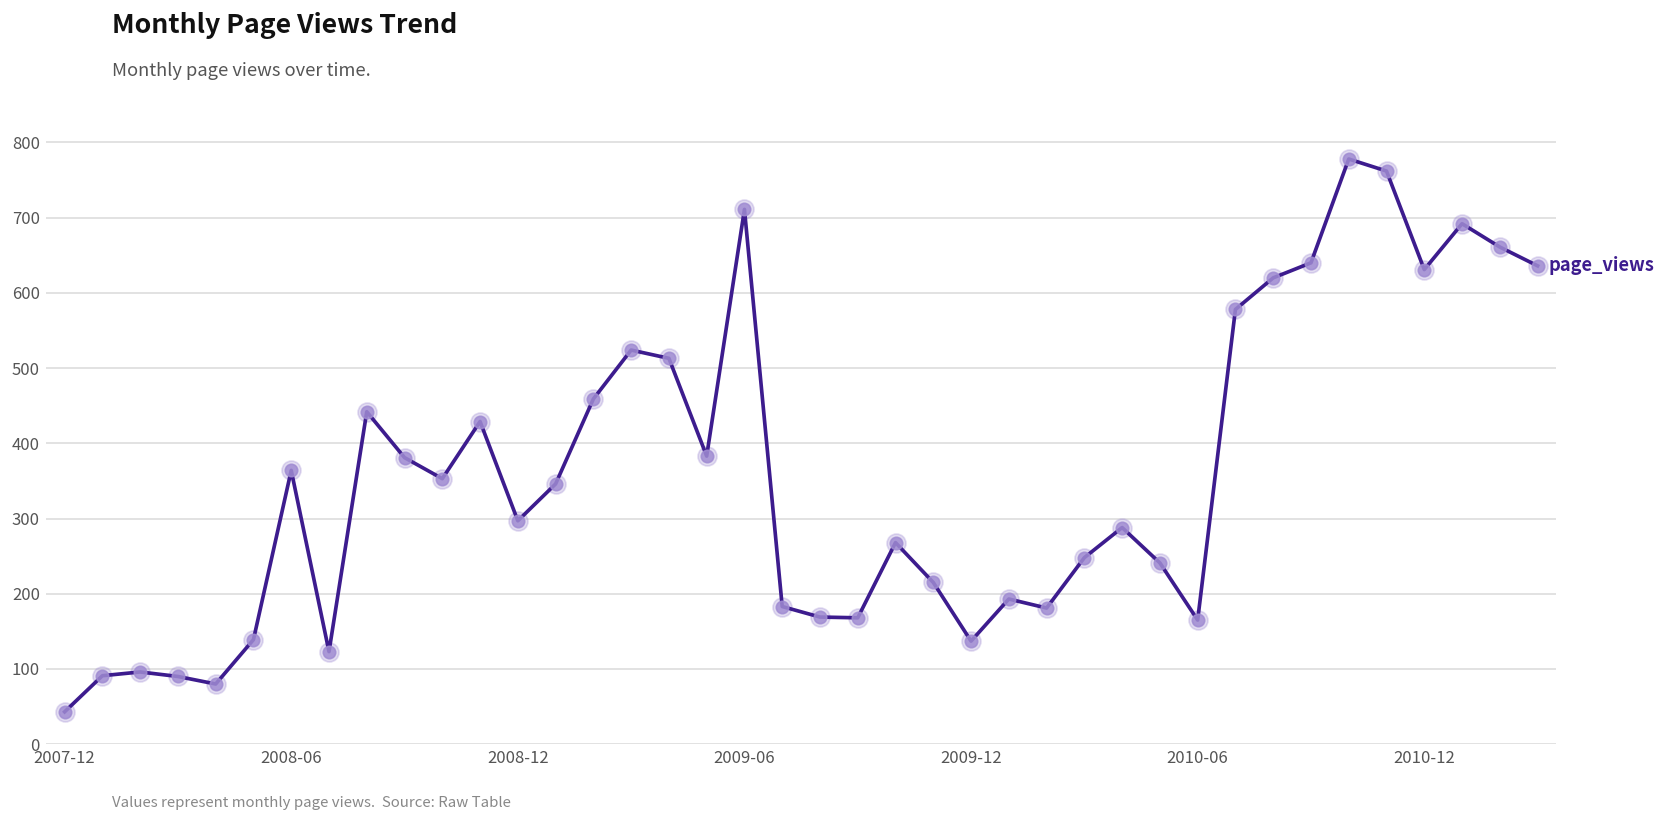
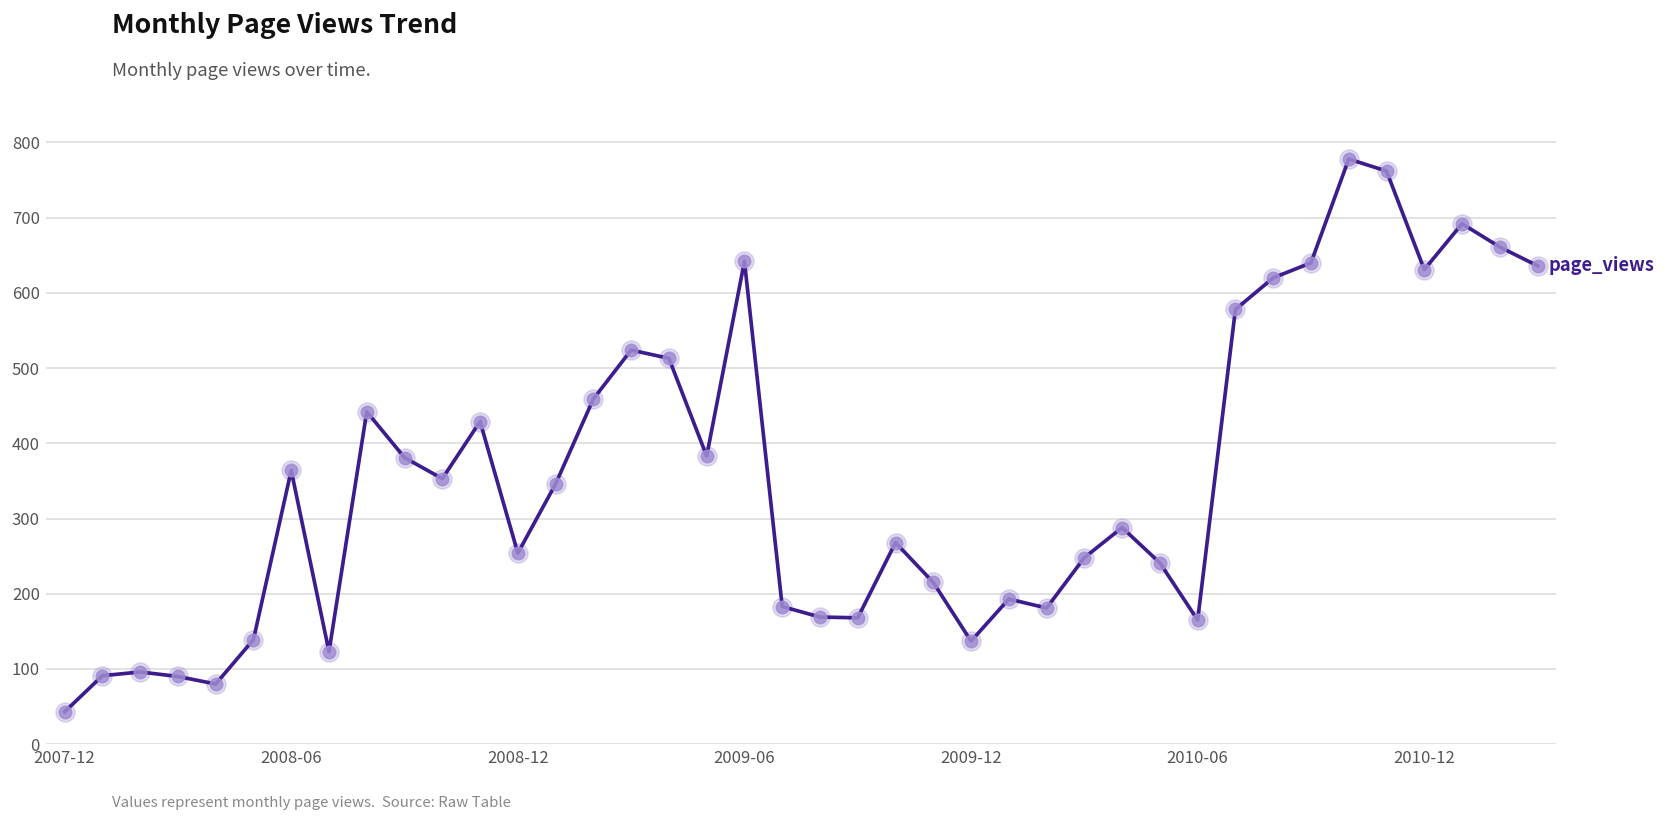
  {
    "2007-12": 40,
    "2008-06": 360,
-   "2008-12": 300,
-   "2009-06": 710,
+   "2008-12": 250,
+   "2009-06": 640,
    "2009-12": 140,
    "2010-06": 170,
    "2010-12": 630
  }
